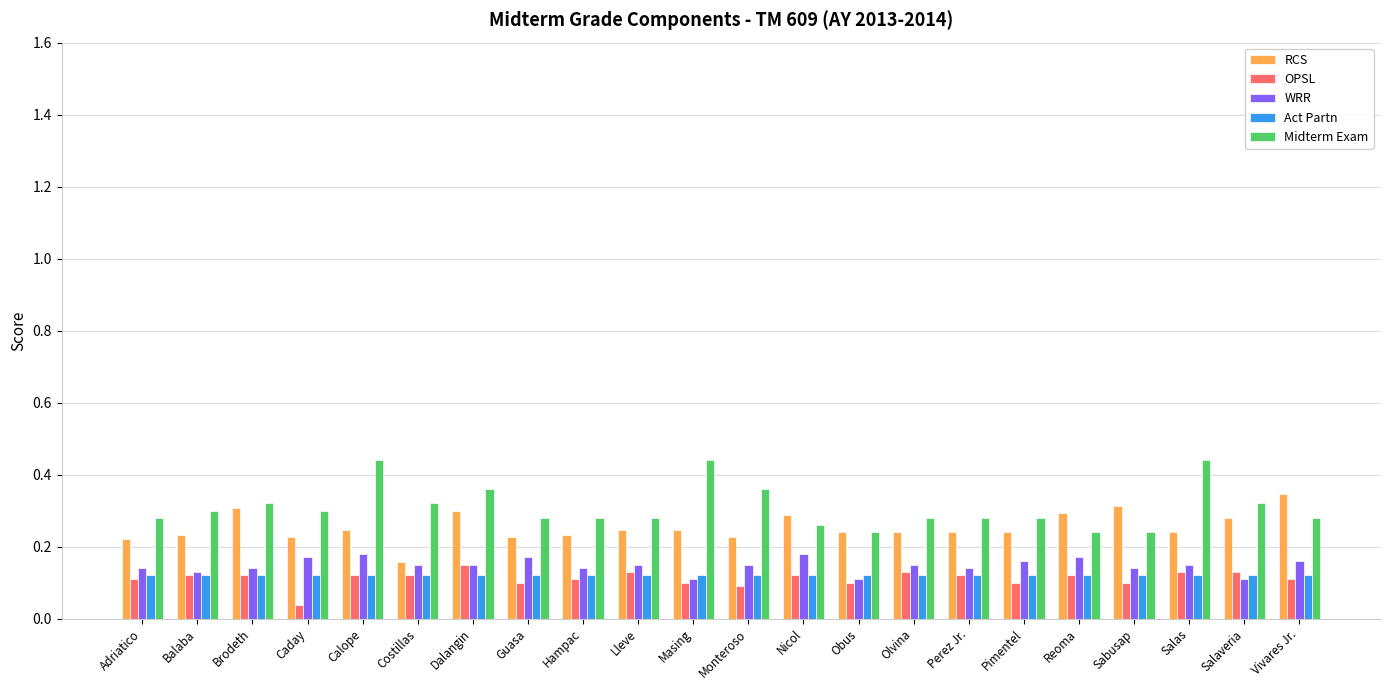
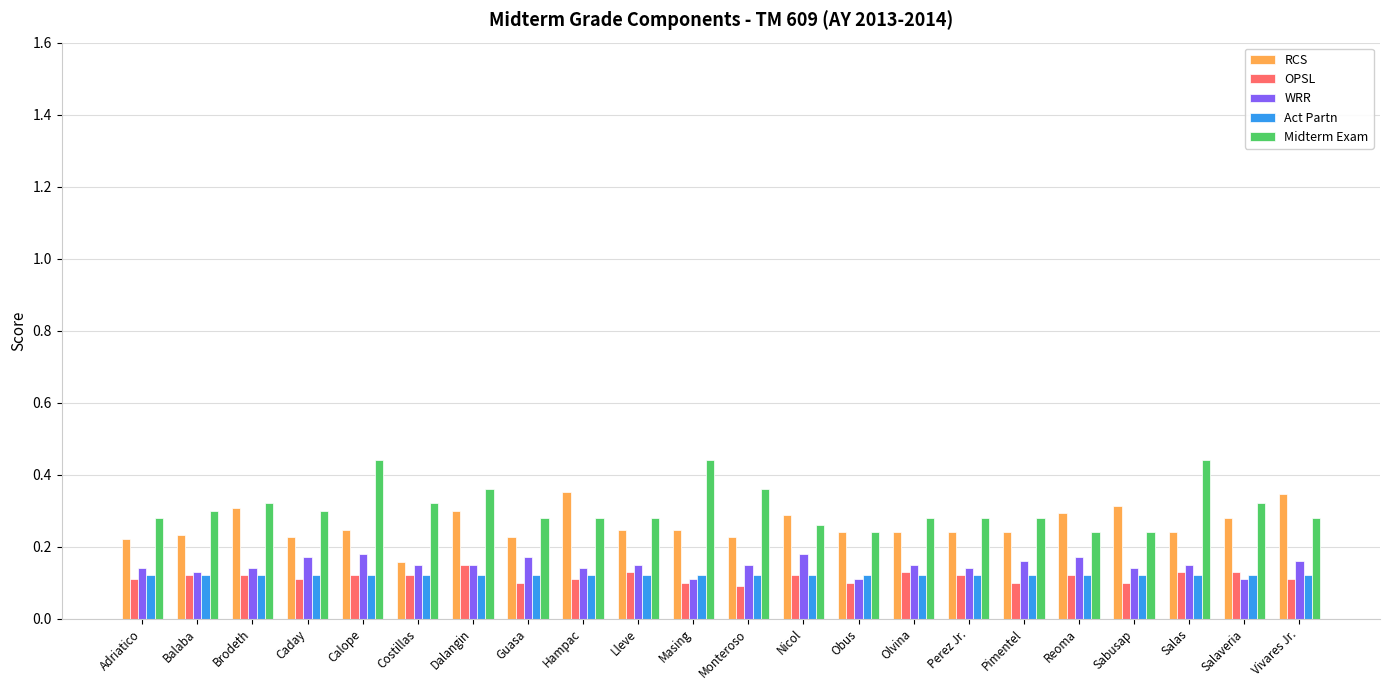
  {
    "RCS": {
      "Adriatico": 0.22,
      "Balaba": 0.23,
      "Brodeth": 0.31,
      "Caday": 0.23,
      "Calope": 0.25,
      "Costillas": 0.16,
      "Dalangin": 0.30,
      "Guasa": 0.23,
-     "Hampac": 0.23,
+     "Hampac": 0.35,
      "Lleve": 0.25,
      "Masing": 0.25,
      "Monteroso": 0.23,
      "Nicol": 0.29,
      "Obus": 0.24,
      "Olvina": 0.24,
      "Perez Jr.": 0.24,
      "Pimentel": 0.24,
      "Reoma": 0.29,
      "Sabusap": 0.31,
      "Salas": 0.24,
      "Salaveria": 0.28,
      "Vivares Jr.": 0.35
    },
    "OPSL": {
      "Adriatico": 0.11,
      "Balaba": 0.12,
      "Brodeth": 0.12,
-     "Caday": 0.04,
+     "Caday": 0.11,
      "Calope": 0.12,
      "Costillas": 0.12,
      "Dalangin": 0.15,
      "Guasa": 0.10,
      "Hampac": 0.11,
      "Lleve": 0.13,
      "Masing": 0.10,
      "Monteroso": 0.09,
      "Nicol": 0.12,
      "Obus": 0.10,
      "Olvina": 0.13,
      "Perez Jr.": 0.12,
      "Pimentel": 0.10,
      "Reoma": 0.12,
      "Sabusap": 0.10,
      "Salas": 0.13,
      "Salaveria": 0.13,
      "Vivares Jr.": 0.11
    },
    "WRR": {
      "Adriatico": 0.14,
      "Balaba": 0.13,
      "Brodeth": 0.14,
      "Caday": 0.17,
      "Calope": 0.18,
      "Costillas": 0.15,
      "Dalangin": 0.15,
      "Guasa": 0.17,
      "Hampac": 0.14,
      "Lleve": 0.15,
      "Masing": 0.11,
      "Monteroso": 0.15,
      "Nicol": 0.18,
      "Obus": 0.11,
      "Olvina": 0.15,
      "Perez Jr.": 0.14,
      "Pimentel": 0.16,
      "Reoma": 0.17,
      "Sabusap": 0.14,
      "Salas": 0.15,
      "Salaveria": 0.11,
      "Vivares Jr.": 0.16
    },
    "Act Partn": {
      "Adriatico": 0.12,
      "Balaba": 0.12,
      "Brodeth": 0.12,
      "Caday": 0.12,
      "Calope": 0.12,
      "Costillas": 0.12,
      "Dalangin": 0.12,
      "Guasa": 0.12,
      "Hampac": 0.12,
      "Lleve": 0.12,
      "Masing": 0.12,
      "Monteroso": 0.12,
      "Nicol": 0.12,
      "Obus": 0.12,
      "Olvina": 0.12,
      "Perez Jr.": 0.12,
      "Pimentel": 0.12,
      "Reoma": 0.12,
      "Sabusap": 0.12,
      "Salas": 0.12,
      "Salaveria": 0.12,
      "Vivares Jr.": 0.12
    },
    "Midterm Exam": {
      "Adriatico": 0.28,
      "Balaba": 0.30,
      "Brodeth": 0.32,
      "Caday": 0.30,
      "Calope": 0.44,
      "Costillas": 0.32,
      "Dalangin": 0.36,
      "Guasa": 0.28,
      "Hampac": 0.28,
      "Lleve": 0.28,
      "Masing": 0.44,
      "Monteroso": 0.36,
      "Nicol": 0.26,
      "Obus": 0.24,
      "Olvina": 0.28,
      "Perez Jr.": 0.28,
      "Pimentel": 0.28,
      "Reoma": 0.24,
      "Sabusap": 0.24,
      "Salas": 0.44,
      "Salaveria": 0.32,
      "Vivares Jr.": 0.28
    }
  }
